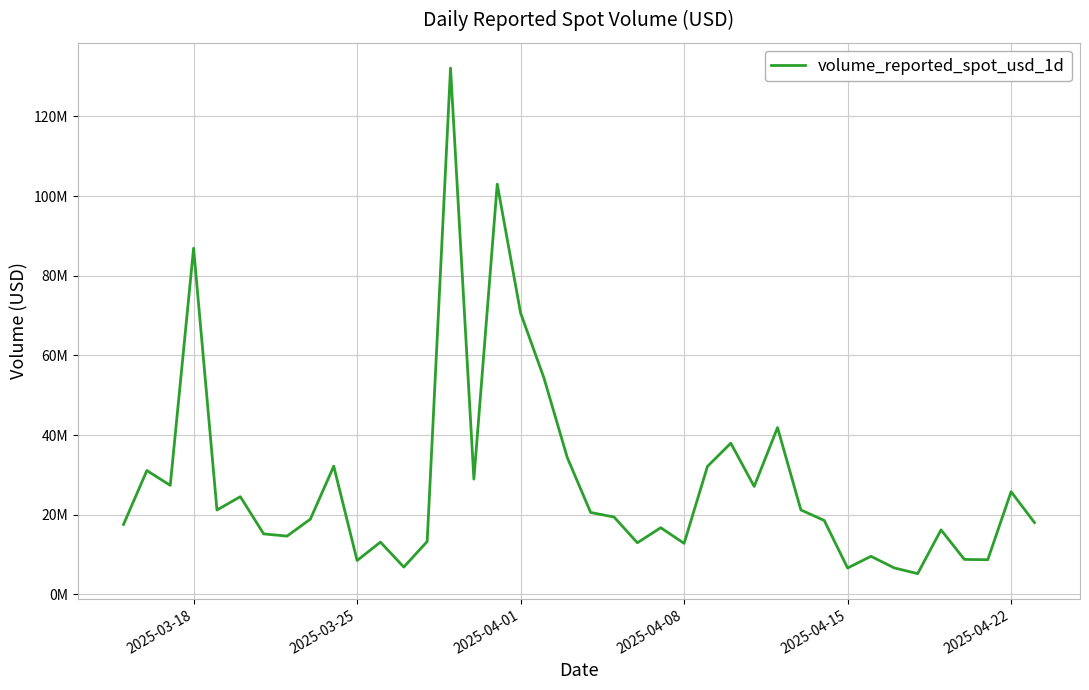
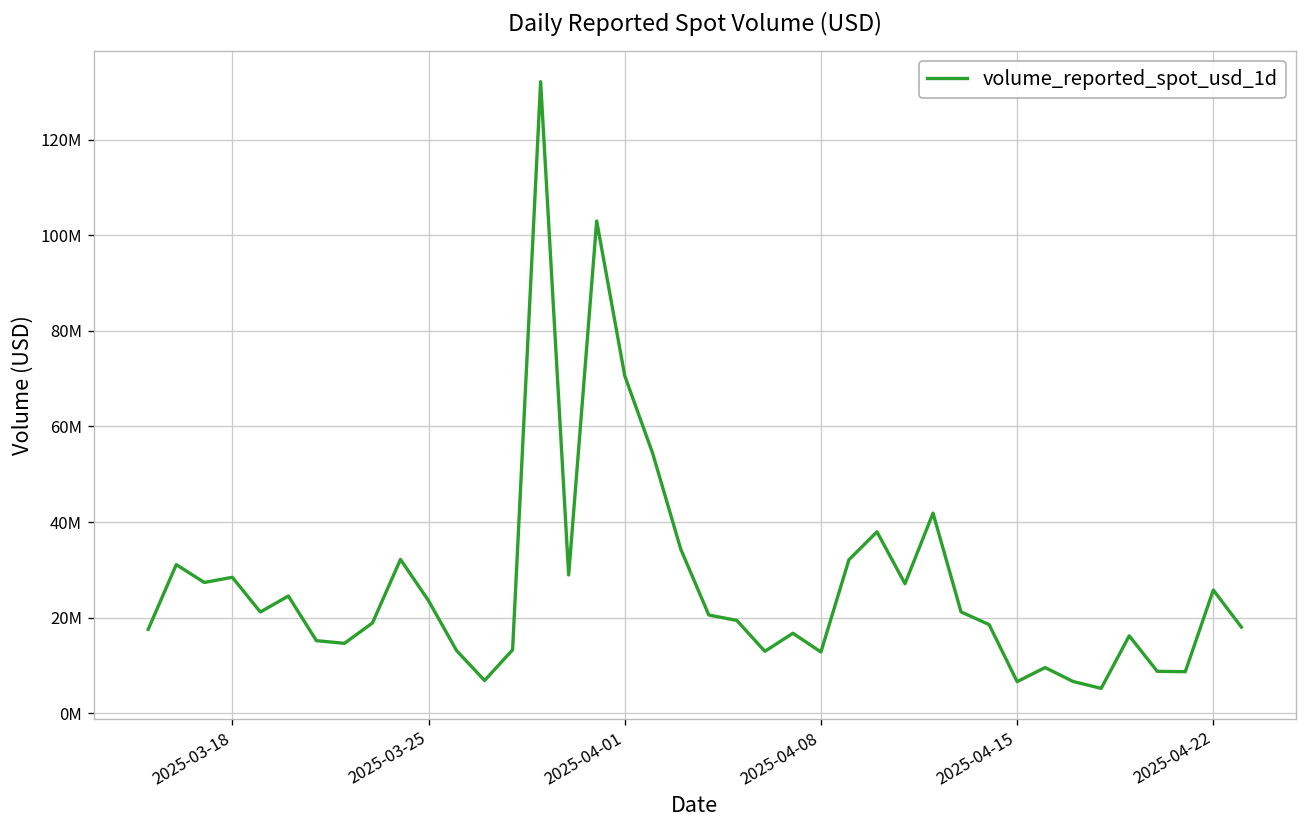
  {
-   "2025-03-18": 87000000,
-   "2025-03-25": 9000000,
+   "2025-03-18": 28000000,
+   "2025-03-25": 24000000,
    "2025-04-01": 71000000,
    "2025-04-08": 13000000,
    "2025-04-15": 7000000,
    "2025-04-22": 26000000
  }
